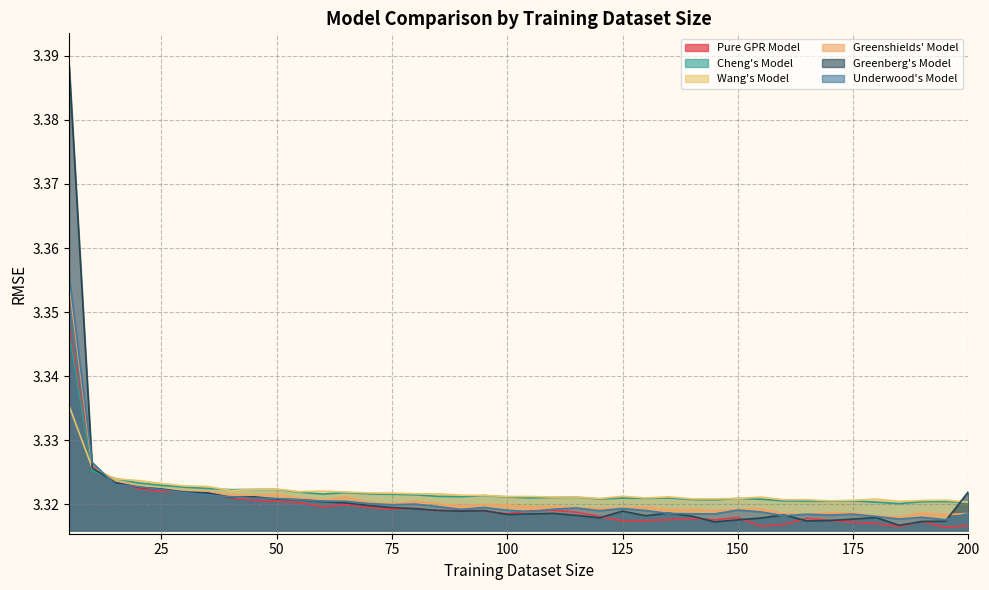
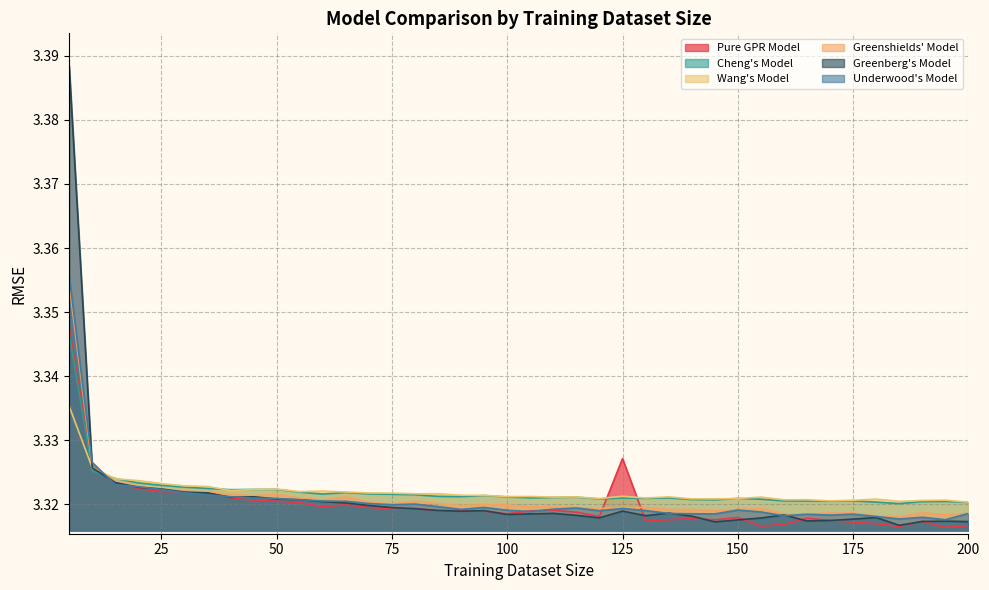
  {
    "Pure GPR Model": {
-     "125": 3.317,
+     "125": 3.327,
      "175": 3.317,
      "200": 3.317
    },
    "Greenberg's Model": {
      "125": 3.319,
      "175": 3.318,
-     "200": 3.322
+     "200": 3.317
    }
  }
